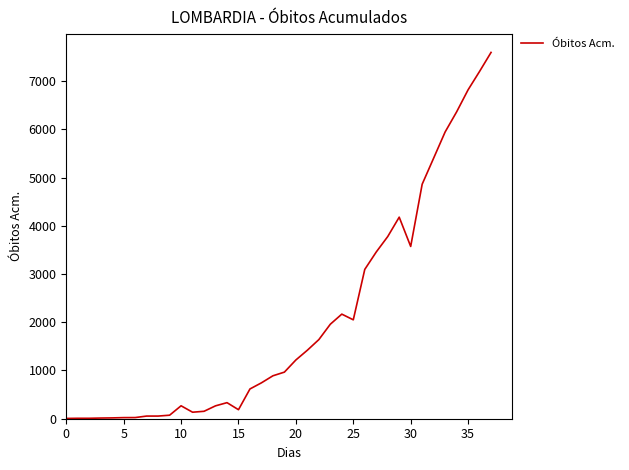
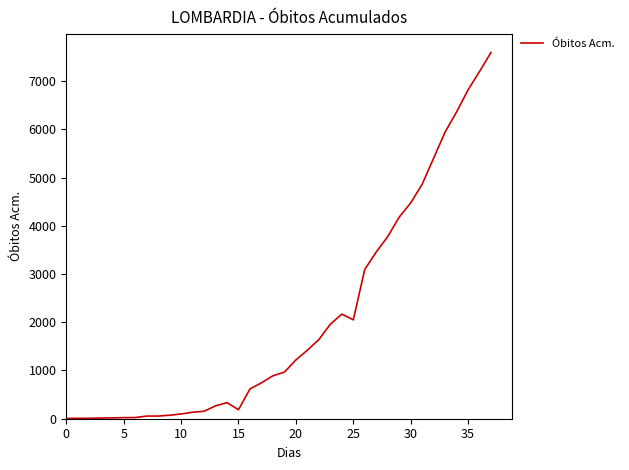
  {
    "0": 0,
    "5": 0,
-   "10": 300,
+   "10": 100,
    "15": 200,
    "20": 1200,
    "25": 2100,
-   "30": 3600,
+   "30": 4500,
    "35": 6800
  }
